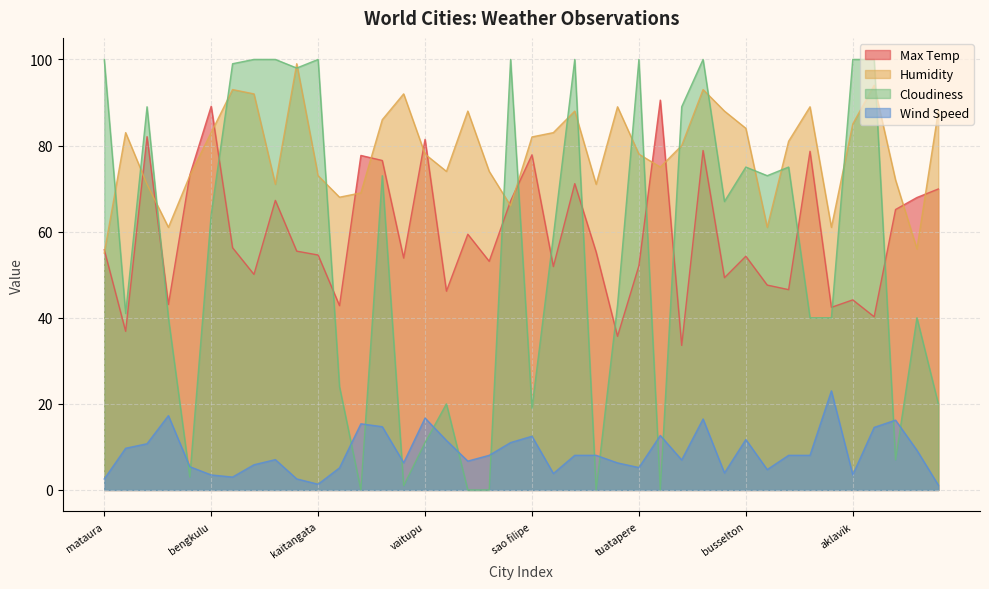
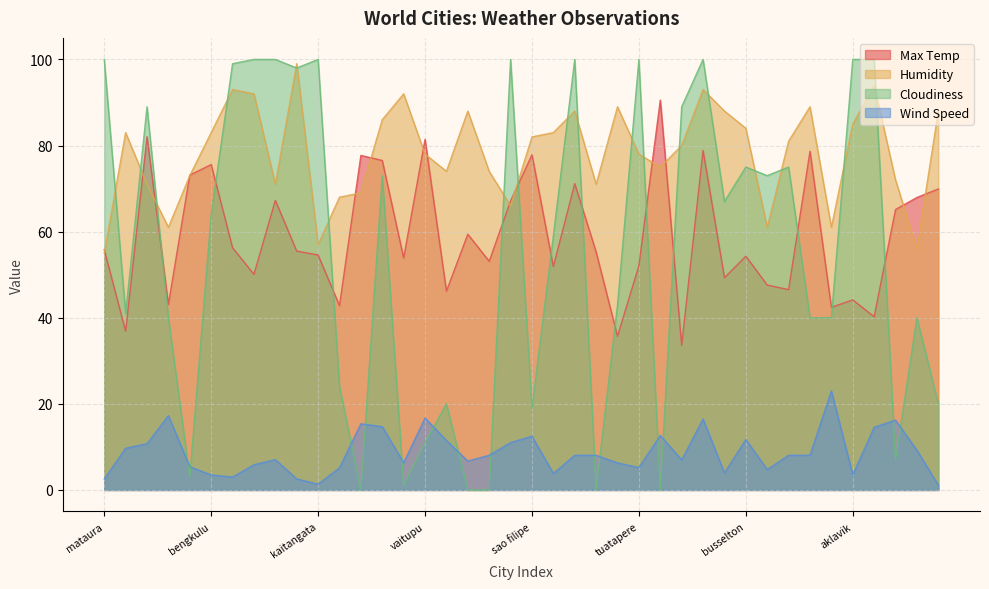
  {
    "Max Temp": {
      "mataura": 56,
-     "bengkulu": 89,
+     "bengkulu": 76,
      "kaitangata": 55,
      "vaitupu": 81,
      "sao filipe": 78,
      "tuatapere": 52,
      "busselton": 54,
      "aklavik": 44
    },
    "Humidity": {
      "mataura": 55,
      "bengkulu": 83,
-     "kaitangata": 73,
+     "kaitangata": 57,
      "vaitupu": 78,
      "sao filipe": 82,
      "tuatapere": 78,
      "busselton": 84,
      "aklavik": 85
    },
    "Cloudiness": {
      "mataura": 100,
      "bengkulu": 64,
      "kaitangata": 100,
      "vaitupu": 11,
      "sao filipe": 19,
      "tuatapere": 100,
      "busselton": 75,
      "aklavik": 100
    },
    "Wind Speed": {
      "mataura": 3,
      "bengkulu": 3,
      "kaitangata": 1,
      "vaitupu": 17,
      "sao filipe": 12,
      "tuatapere": 5,
      "busselton": 12,
      "aklavik": 4
    }
  }
